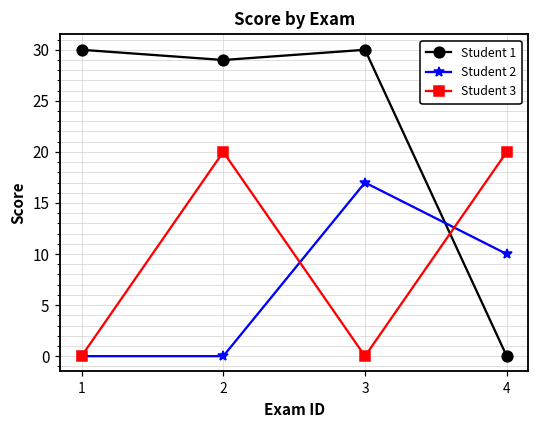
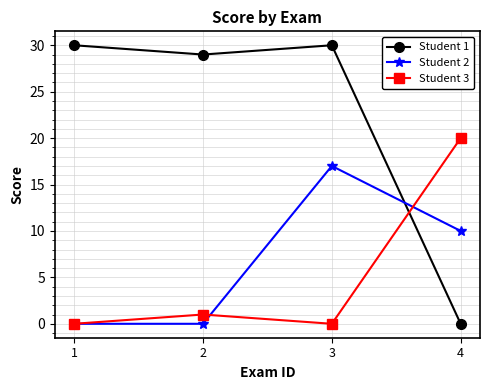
  {
    "Student 1": {
      "1": 30,
      "2": 29,
      "3": 30,
      "4": 0
    },
    "Student 2": {
      "2": 0,
      "3": 17,
      "4": 10
    },
    "Student 3": {
-     "2": 20,
+     "2": 1,
      "3": 0,
      "4": 20
    }
  }
